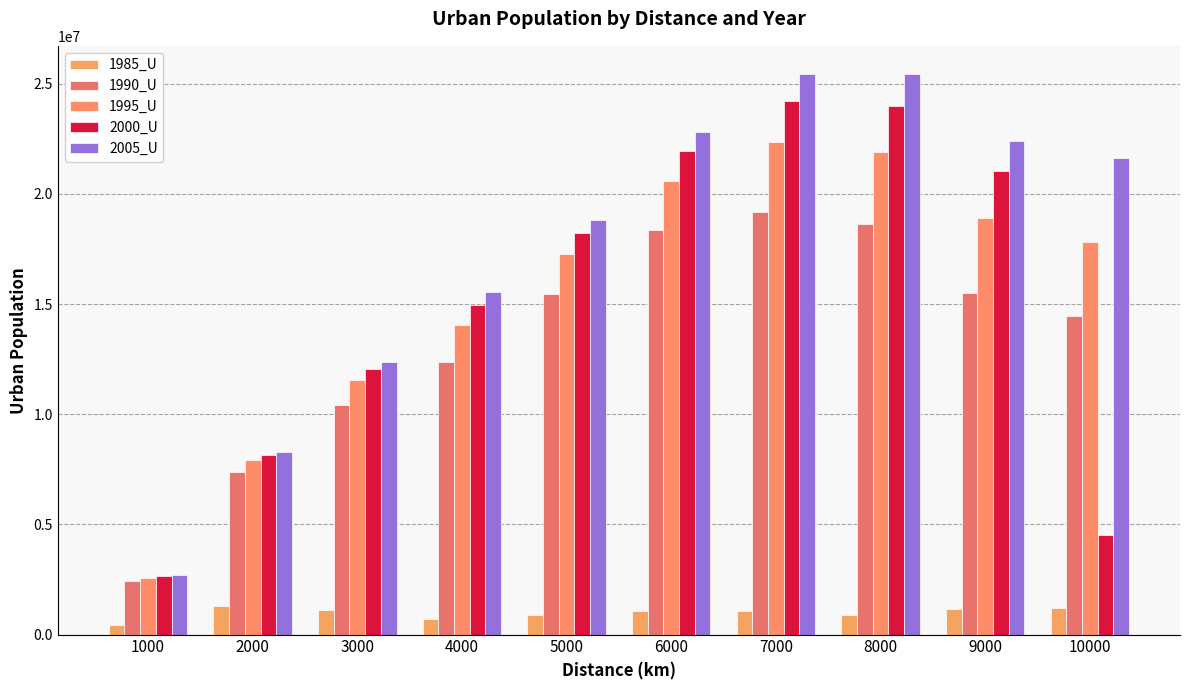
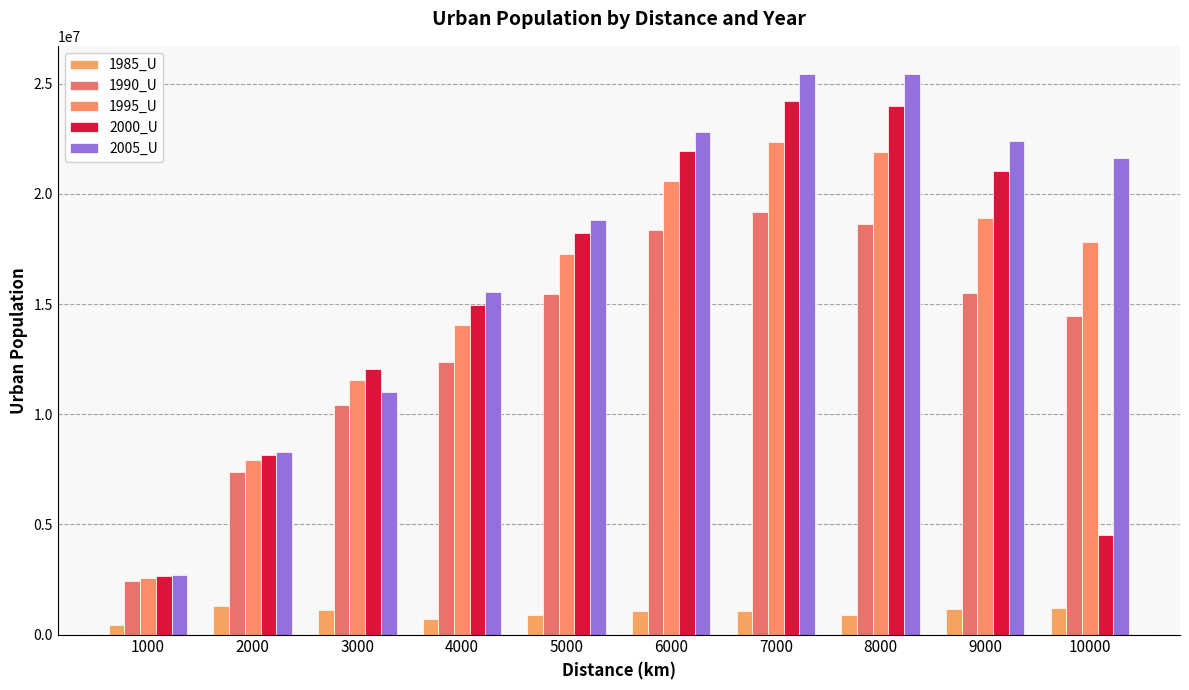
  {
    "2000_U": {
      "1000": 2600000,
      "2000": 8200000,
      "3000": 12100000,
      "4000": 15000000,
      "5000": 18200000,
      "6000": 21900000,
      "7000": 24200000,
      "8000": 24000000,
      "9000": 21000000,
      "10000": 4500000
    },
    "2005_U": {
      "1000": 2700000,
      "2000": 8300000,
-     "3000": 12400000,
+     "3000": 11000000,
      "4000": 15500000,
      "5000": 18800000,
      "6000": 22800000,
      "7000": 25400000,
      "8000": 25500000,
      "9000": 22400000,
      "10000": 21600000
    }
  }
